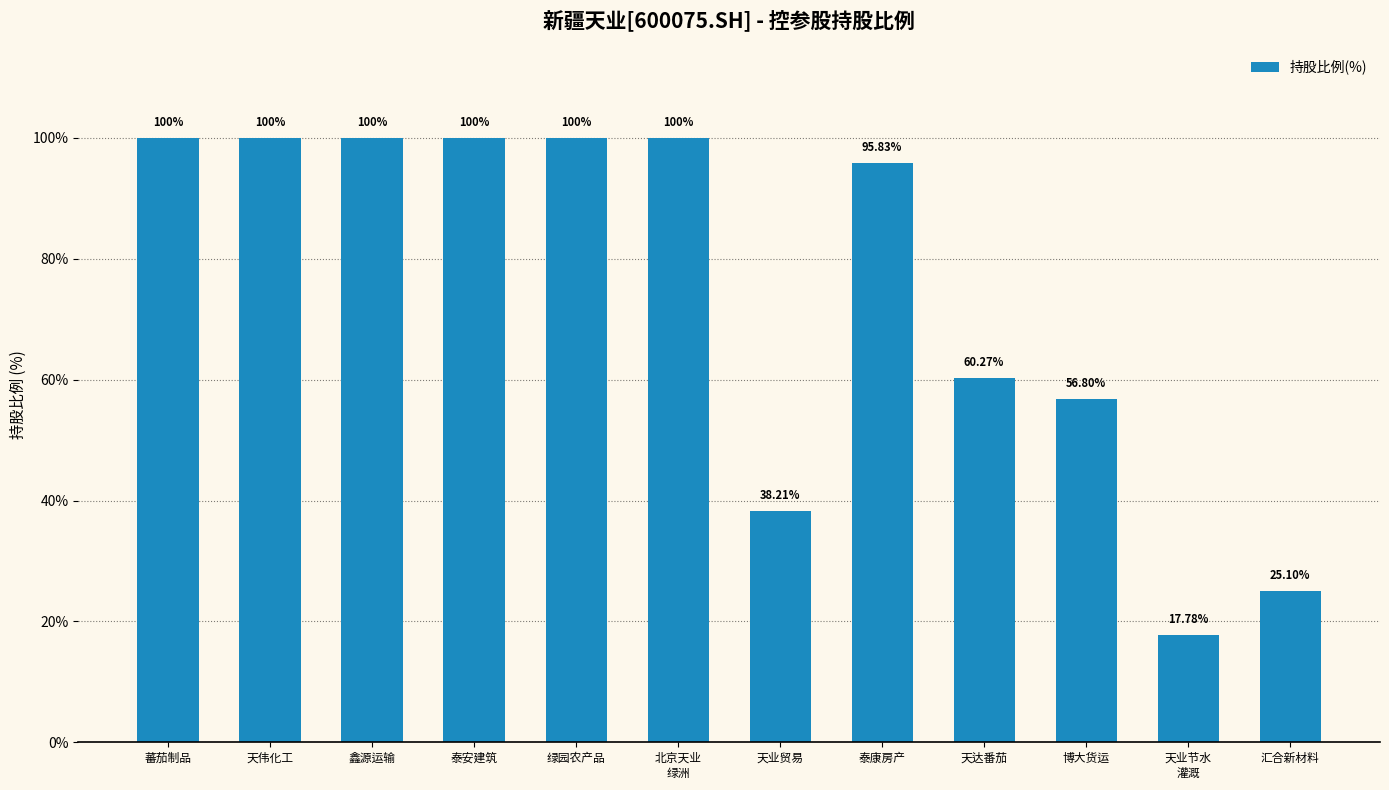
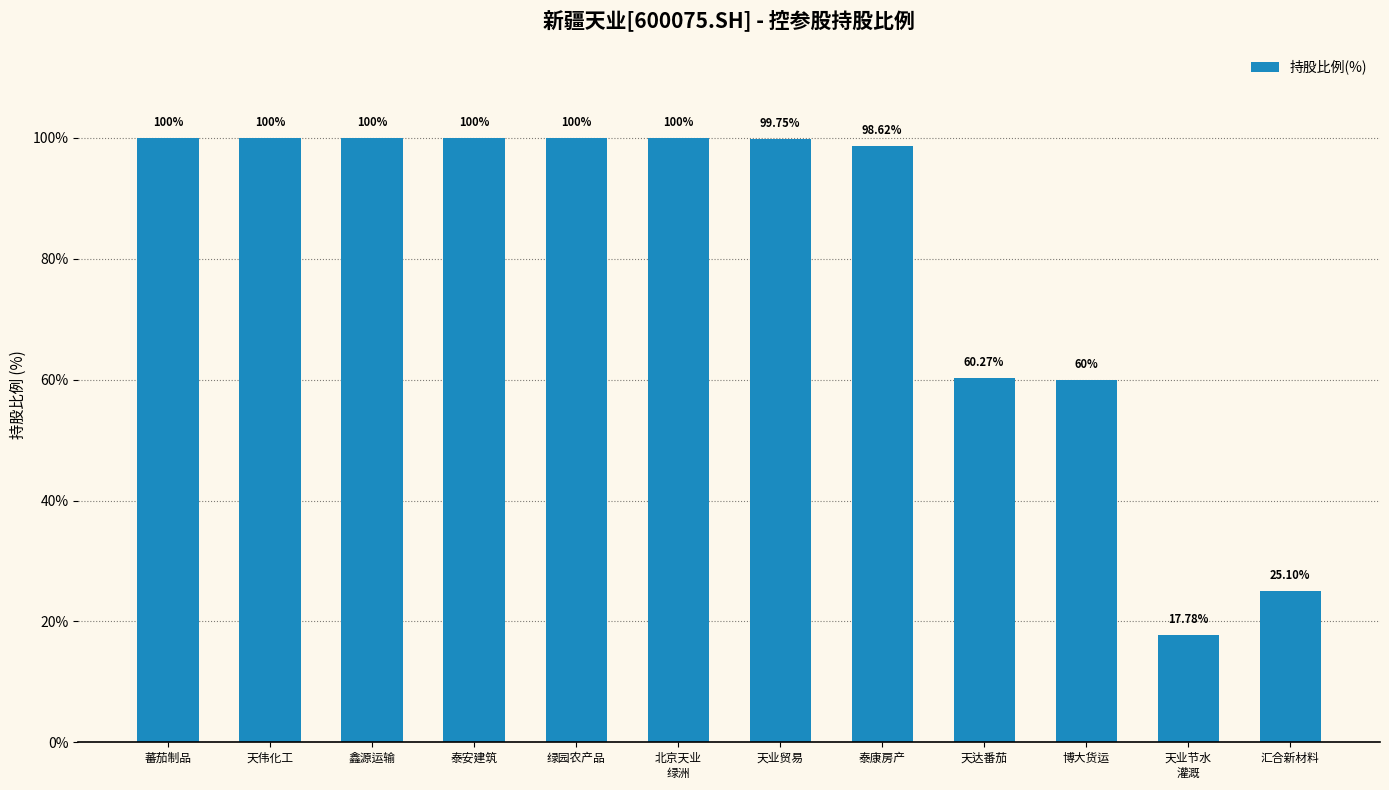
  {
    "蕃茄制品": "100%",
    "天伟化工": "100%",
    "鑫源运输": "100%",
    "泰安建筑": "100%",
    "绿园农产品": "100%",
    "北京天业 绿洲": "100%",
-   "天业贸易": "38.21%",
-   "泰康房产": "95.83%",
+   "天业贸易": "99.75%",
+   "泰康房产": "98.62%",
    "天达番茄": "60.27%",
-   "博大货运": "56.80%",
+   "博大货运": "60%",
    "天业节水 灌溉": "17.78%",
    "汇合新材料": "25.10%"
  }
